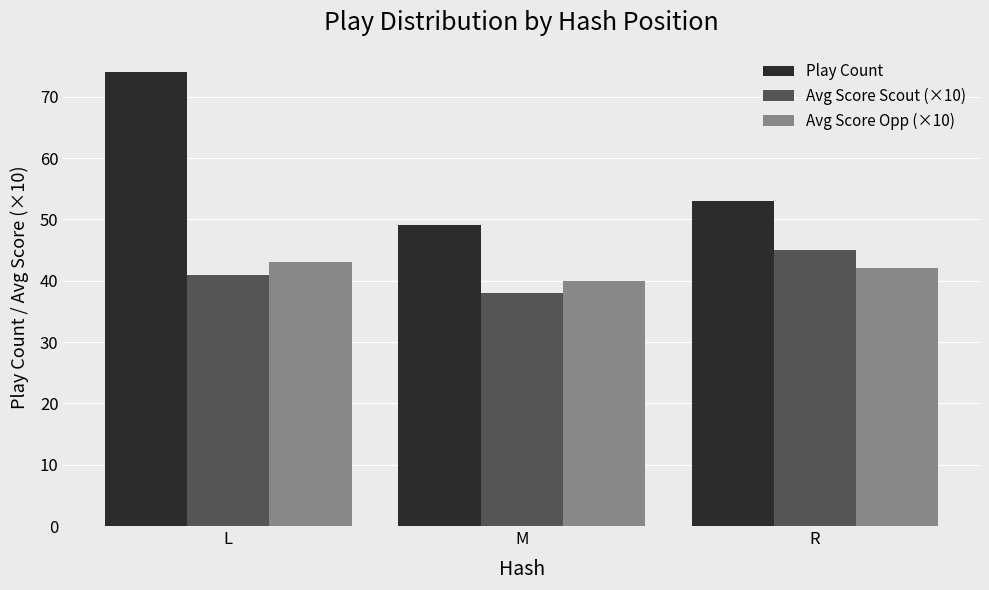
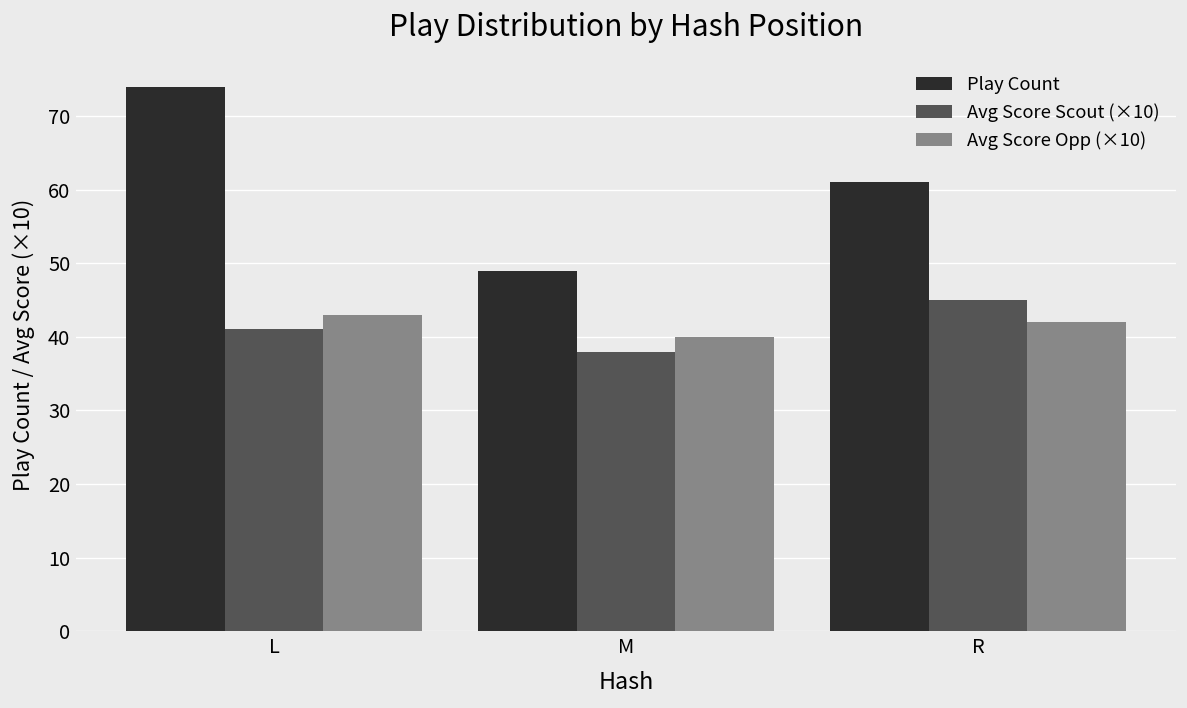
  {
    "Play Count": {
      "L": 74,
      "M": 49,
-     "R": 53
+     "R": 61
    },
    "Avg Score Scout (×10)": {
      "L": 41,
      "M": 38,
      "R": 45
    },
    "Avg Score Opp (×10)": {
      "L": 43,
      "M": 40,
      "R": 42
    }
  }
